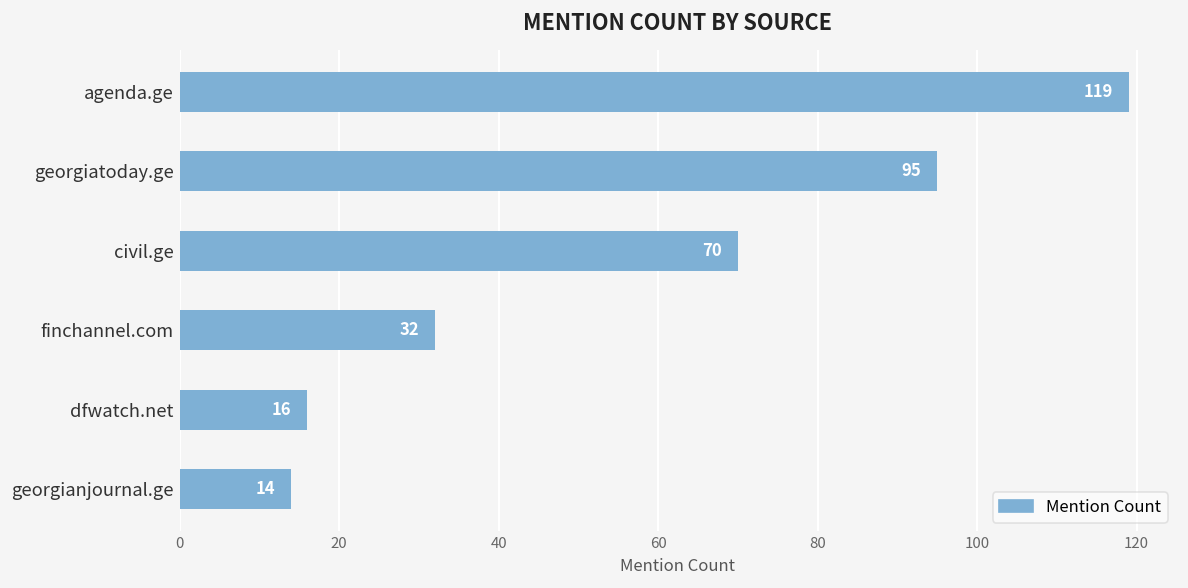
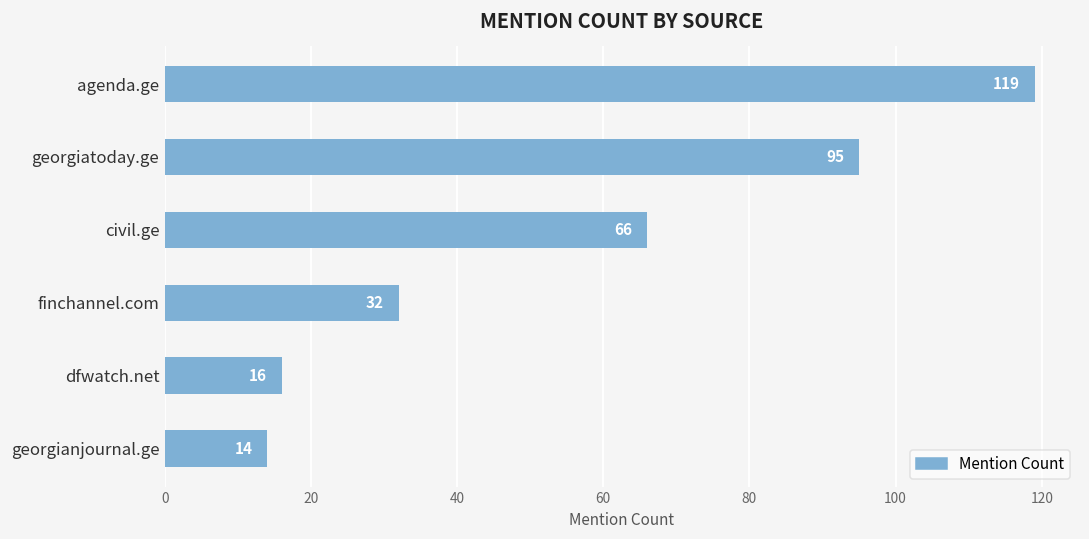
  {
    "agenda.ge": 119,
    "georgiatoday.ge": 95,
-   "civil.ge": 70,
+   "civil.ge": 66,
    "finchannel.com": 32,
    "dfwatch.net": 16,
    "georgianjournal.ge": 14
  }
